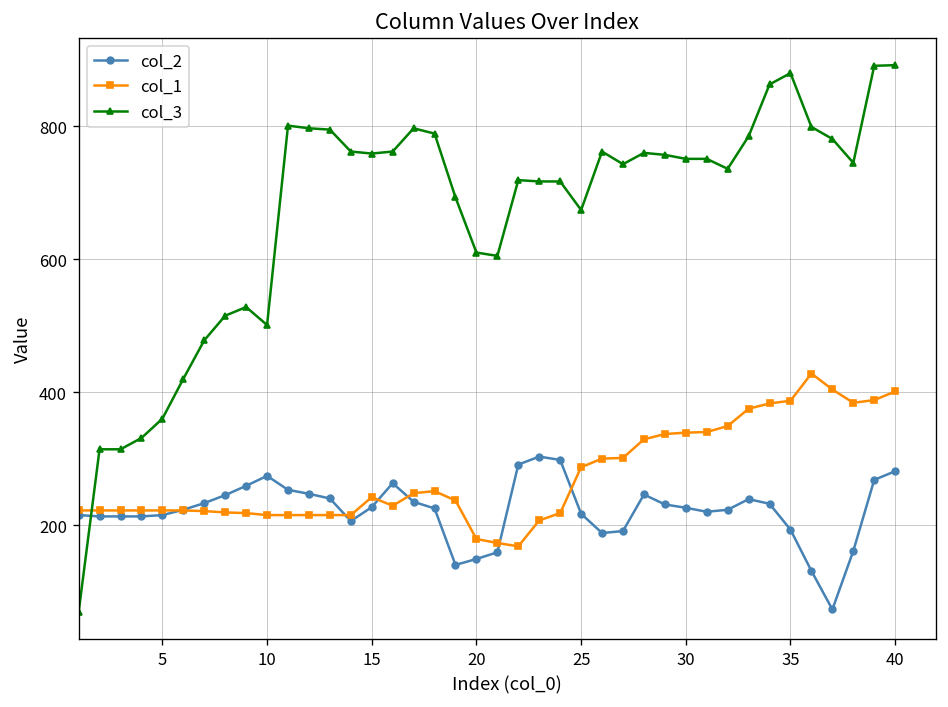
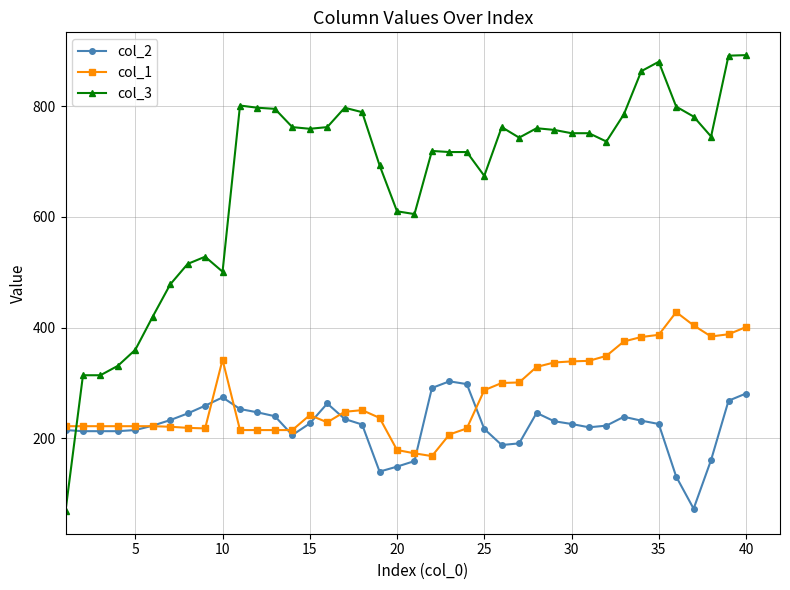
  {
    "col_2": {
      "5": 220,
      "10": 270,
      "15": 230,
      "20": 150,
      "25": 220,
      "30": 230,
-     "35": 190,
+     "35": 230,
      "40": 280
    },
    "col_1": {
      "5": 220,
-     "10": 220,
+     "10": 340,
      "15": 240,
      "20": 180,
      "25": 290,
      "30": 340,
      "35": 390,
      "40": 400
    },
    "col_3": {
      "5": 360,
      "10": 500,
      "15": 760,
      "20": 610,
      "25": 670,
      "30": 750,
      "35": 880,
      "40": 890
    }
  }
